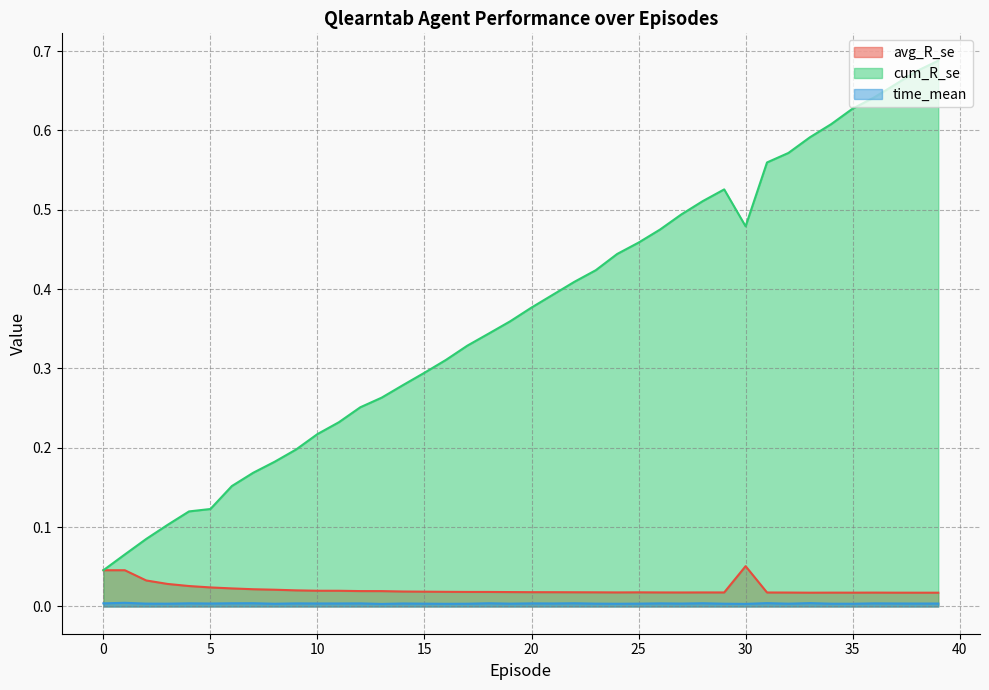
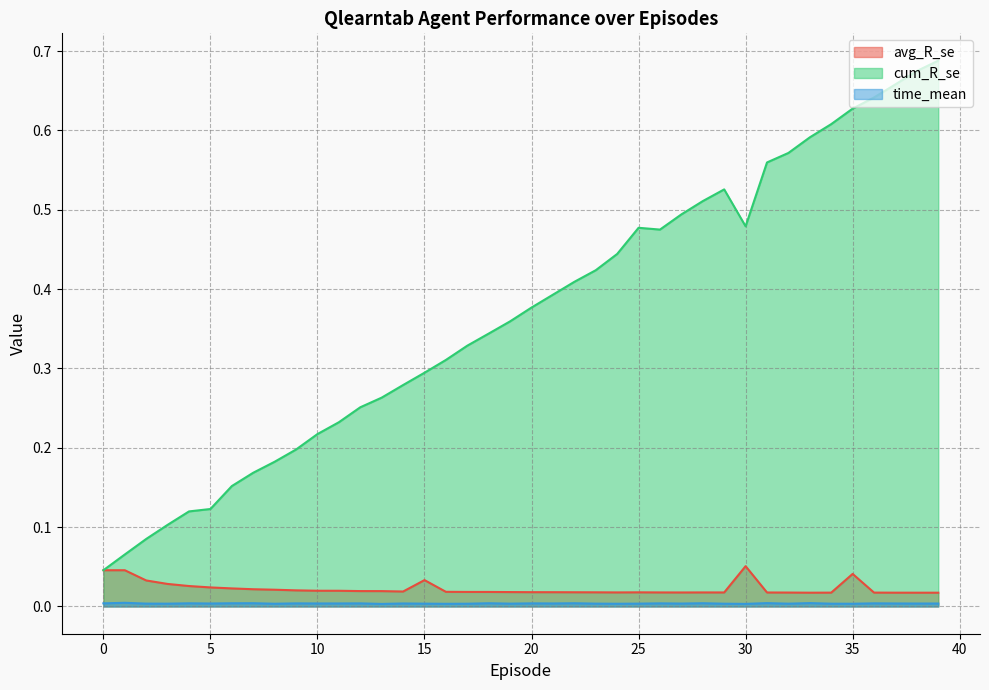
  {
    "avg_R_se": {
      "5": 0.02,
      "10": 0.02,
-     "15": 0.02,
+     "15": 0.03,
      "20": 0.02,
      "25": 0.02,
      "30": 0.05,
-     "35": 0.02
+     "35": 0.04
    },
    "cum_R_se": {
      "5": 0.12,
      "10": 0.22,
      "15": 0.29,
      "20": 0.38,
-     "25": 0.46,
+     "25": 0.48,
      "30": 0.48,
      "35": 0.63
    },
    "time_mean": {
      "0": 0.00,
      "5": 0.00,
      "10": 0.00,
      "15": 0.00,
      "20": 0.00,
      "25": 0.00,
      "30": 0.00,
      "35": 0.00
    }
  }
